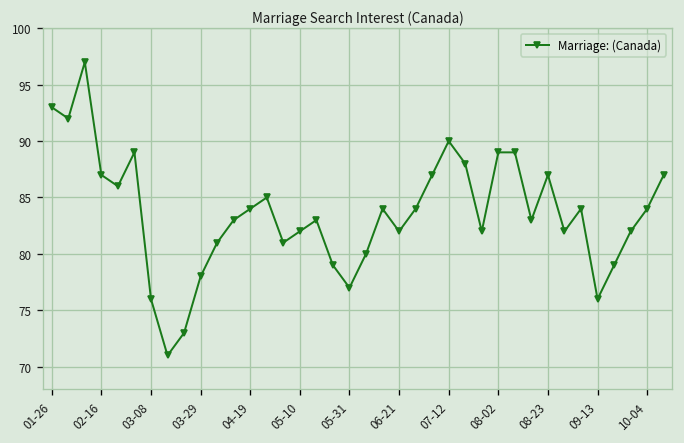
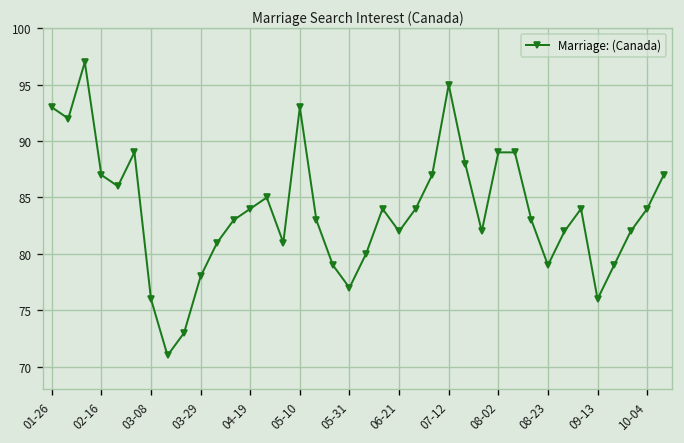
  {
    "01-26": 93,
    "02-16": 87,
    "03-08": 76,
    "03-29": 78,
    "04-19": 84,
-   "05-10": 82,
+   "05-10": 93,
    "05-31": 77,
    "06-21": 82,
-   "07-12": 90,
+   "07-12": 95,
    "08-02": 89,
-   "08-23": 87,
+   "08-23": 79,
    "09-13": 76,
    "10-04": 84
  }
